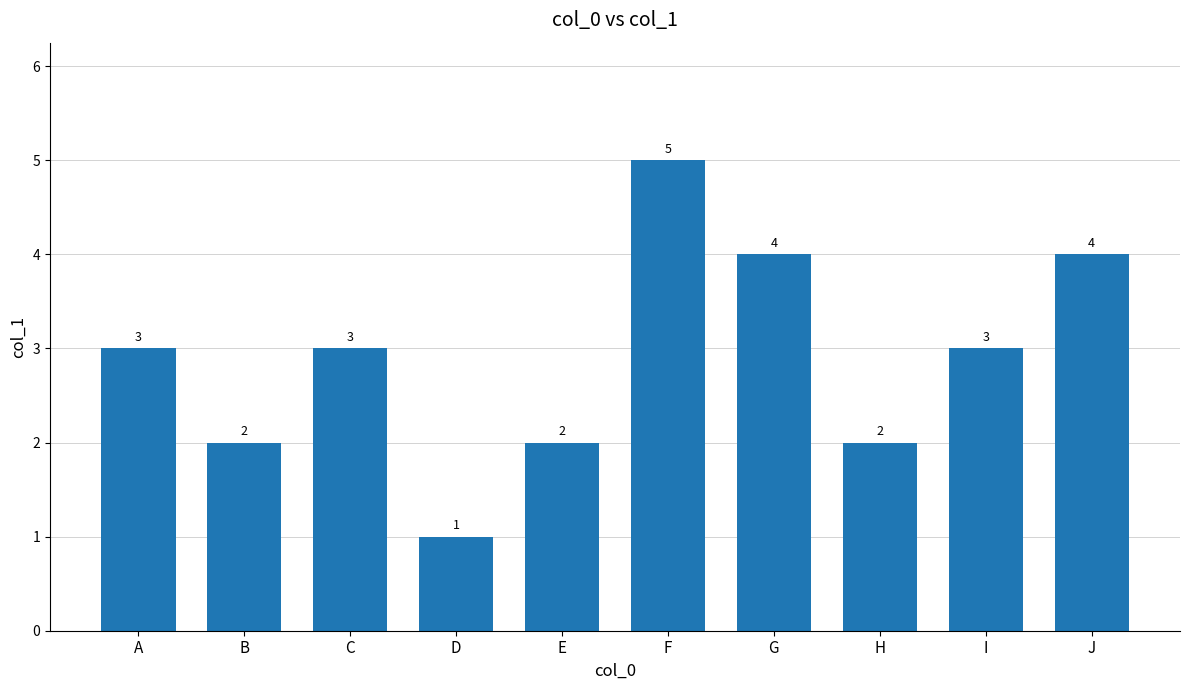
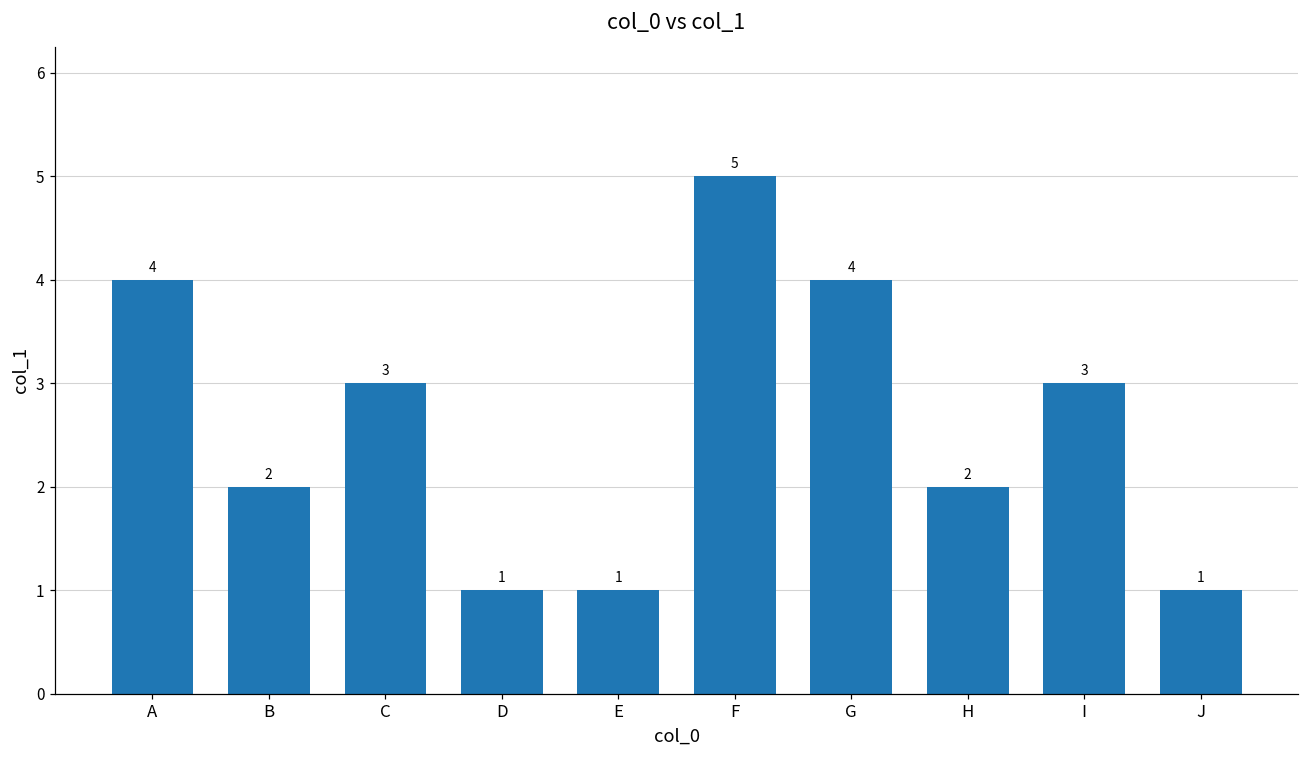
  {
-   "A": 3,
+   "A": 4,
    "B": 2,
    "C": 3,
    "D": 1,
-   "E": 2,
+   "E": 1,
    "F": 5,
    "G": 4,
    "H": 2,
    "I": 3,
-   "J": 4
+   "J": 1
  }
